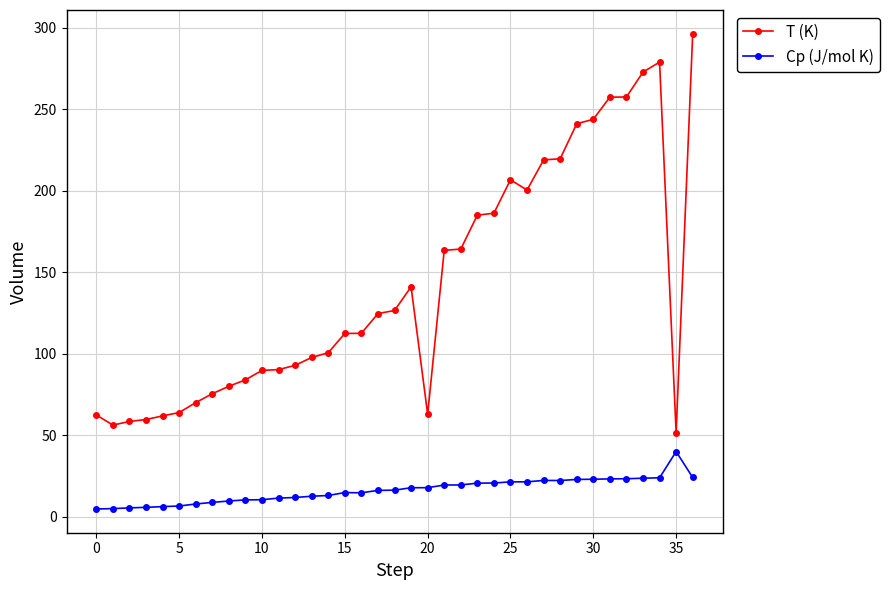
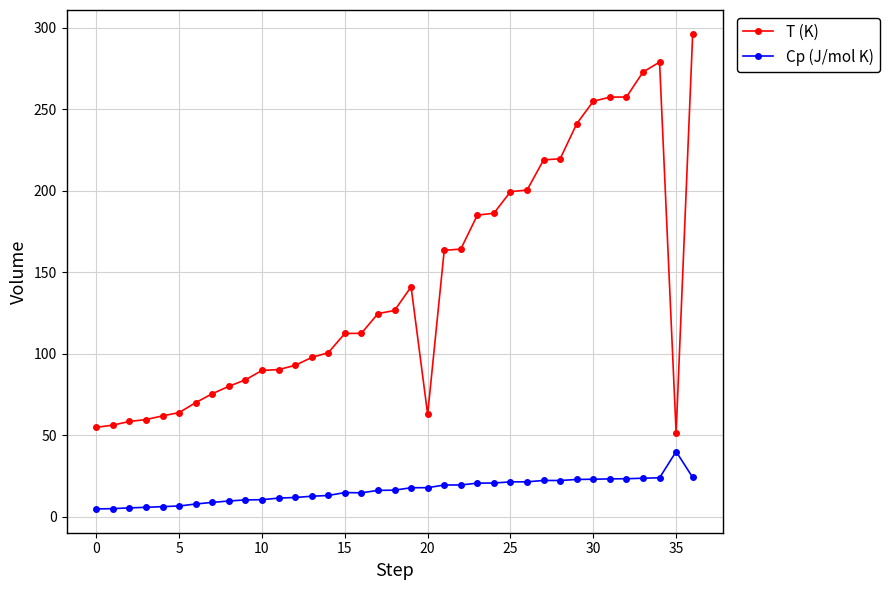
  {
    "T (K)": {
-     "0": 62,
+     "0": 55,
      "5": 64,
      "10": 90,
      "15": 112,
      "20": 63,
-     "25": 207,
-     "30": 244,
+     "25": 199,
+     "30": 255,
      "35": 51
    },
    "Cp (J/mol K)": {
      "0": 5,
      "5": 7,
      "10": 10,
      "15": 15,
      "20": 18,
      "25": 21,
      "30": 23,
      "35": 40
    }
  }
